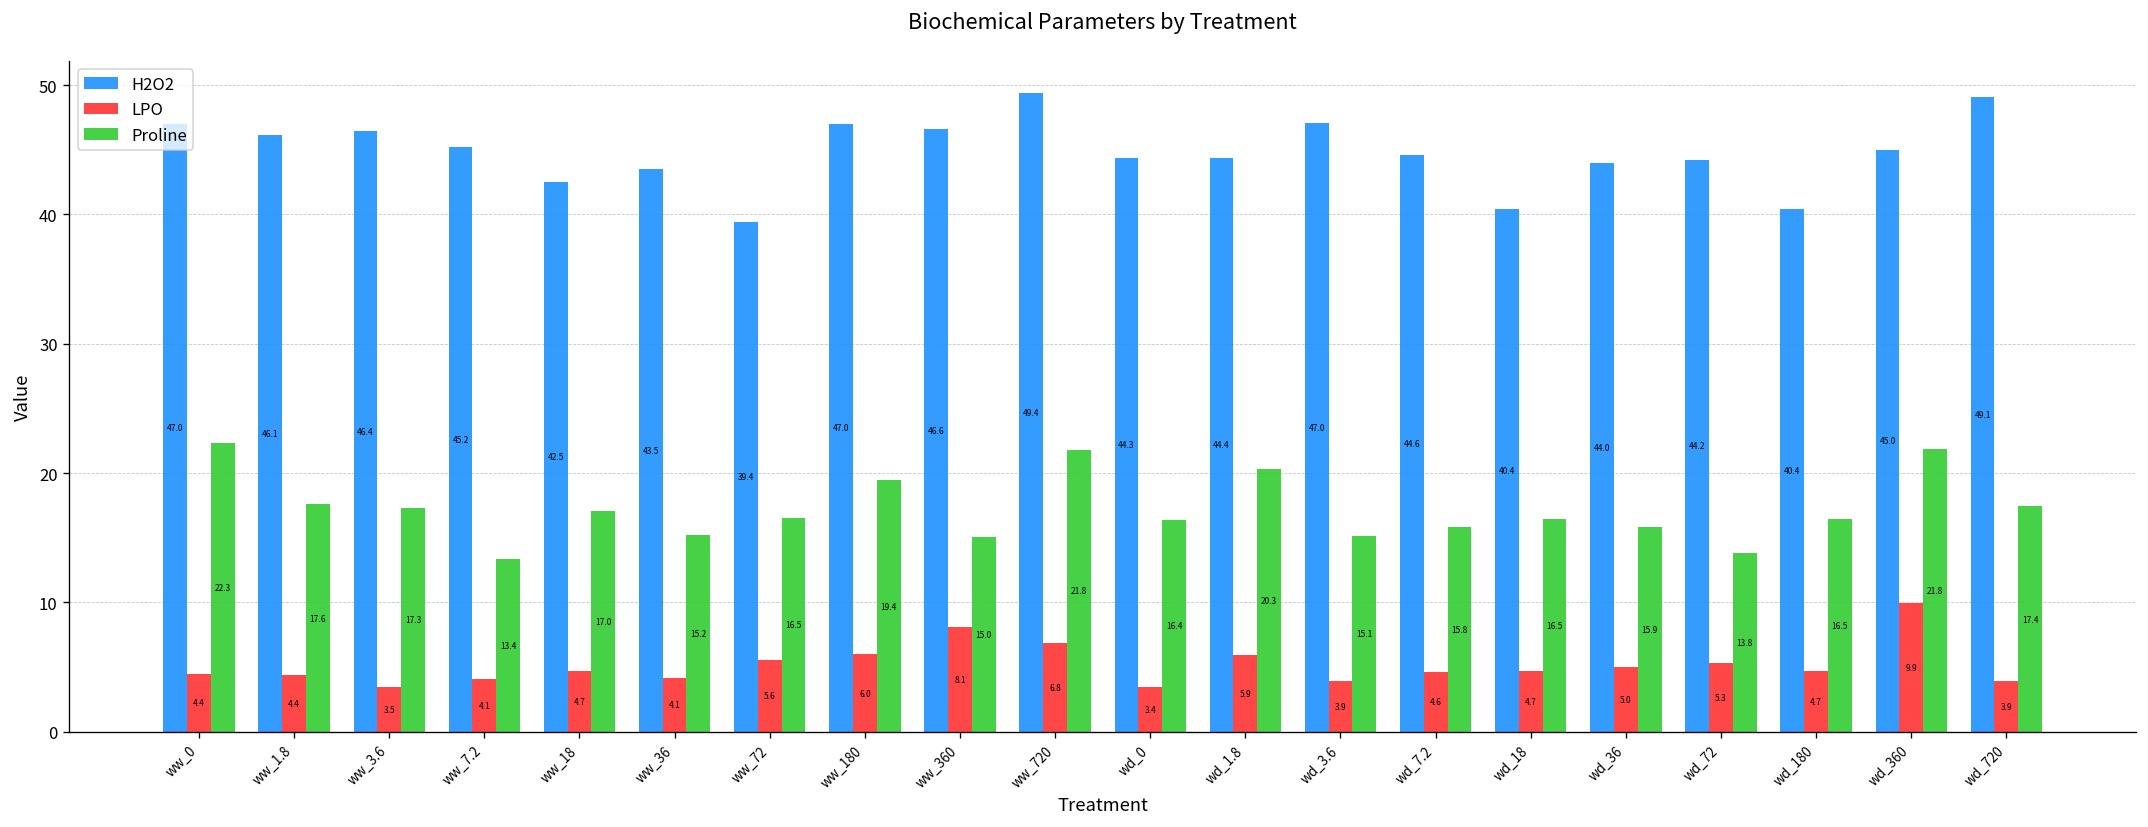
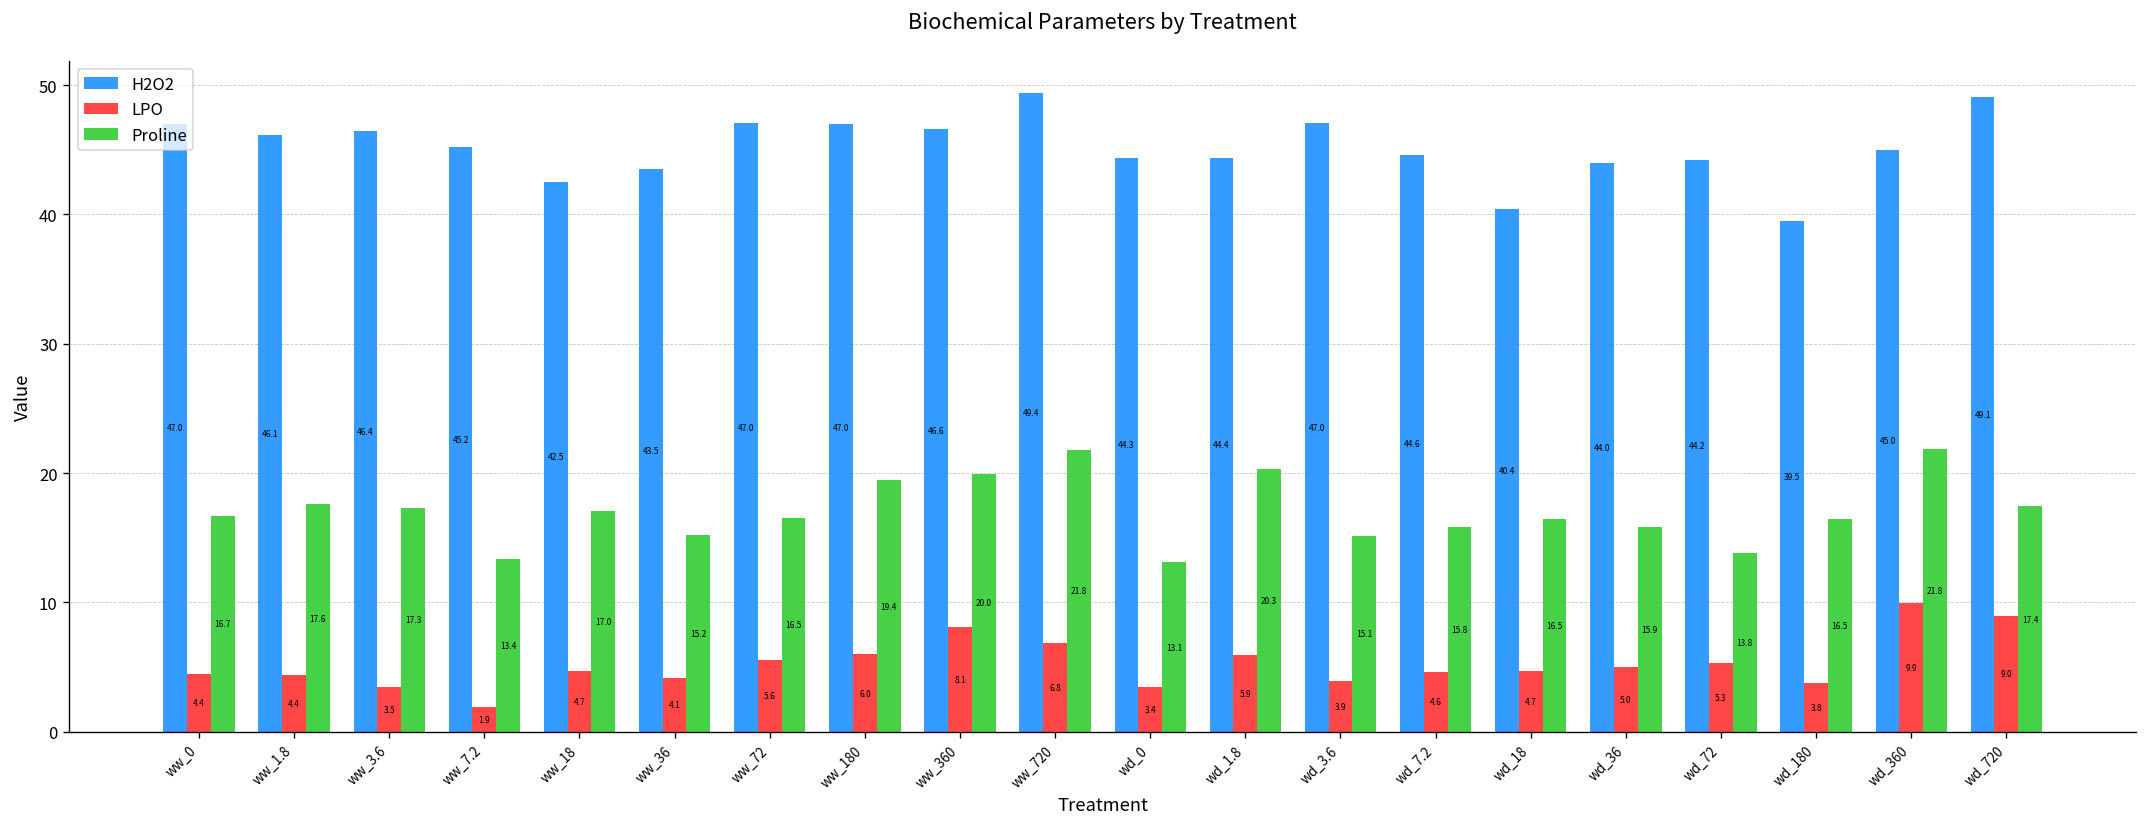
  {
    "H2O2": {
      "ww_1.8": 46.1,
      "ww_3.6": 46.4,
      "ww_7.2": 45.2,
      "ww_18": 42.5,
      "ww_36": 43.5,
-     "ww_72": 39.4,
+     "ww_72": 47.0,
      "ww_180": 47.0,
      "ww_360": 46.6,
      "ww_720": 49.4,
      "wd_0": 44.3,
      "wd_1.8": 44.4,
      "wd_3.6": 47.0,
      "wd_7.2": 44.6,
      "wd_18": 40.4,
      "wd_36": 44.0,
      "wd_72": 44.2,
-     "wd_180": 40.4,
+     "wd_180": 39.5,
      "wd_360": 45.0,
      "wd_720": 49.1
    },
    "LPO": {
      "ww_0": 4.4,
      "ww_1.8": 4.4,
      "ww_3.6": 3.5,
-     "ww_7.2": 4.1,
+     "ww_7.2": 1.9,
      "ww_18": 4.7,
      "ww_36": 4.1,
      "ww_72": 5.6,
      "ww_180": 6.0,
      "ww_360": 8.1,
      "ww_720": 6.8,
      "wd_0": 3.4,
      "wd_1.8": 5.9,
      "wd_3.6": 3.9,
      "wd_7.2": 4.6,
      "wd_18": 4.7,
      "wd_36": 5.0,
      "wd_72": 5.3,
-     "wd_180": 4.7,
+     "wd_180": 3.8,
      "wd_360": 9.9,
-     "wd_720": 3.9
+     "wd_720": 9.0
    },
    "Proline": {
-     "ww_0": 22.3,
+     "ww_0": 16.7,
      "ww_1.8": 17.6,
      "ww_3.6": 17.3,
      "ww_7.2": 13.4,
      "ww_18": 17.0,
      "ww_36": 15.2,
      "ww_72": 16.5,
      "ww_180": 19.4,
-     "ww_360": 15.0,
+     "ww_360": 20.0,
      "ww_720": 21.8,
-     "wd_0": 16.4,
+     "wd_0": 13.1,
      "wd_1.8": 20.3,
      "wd_3.6": 15.1,
      "wd_7.2": 15.8,
      "wd_18": 16.5,
      "wd_36": 15.9,
      "wd_72": 13.8,
      "wd_180": 16.5,
      "wd_360": 21.8,
      "wd_720": 17.4
    }
  }
